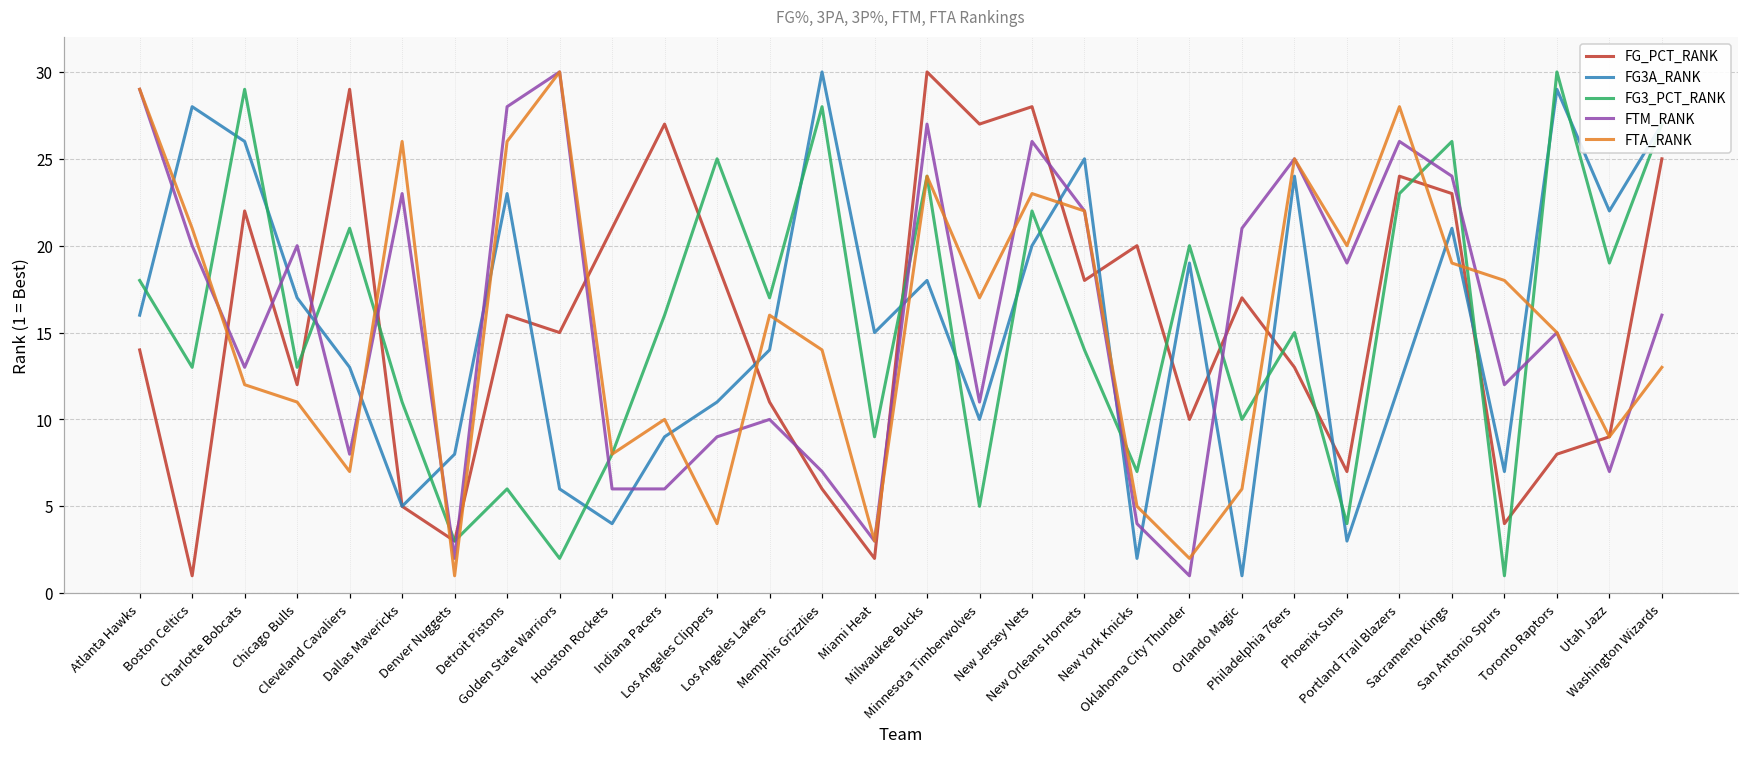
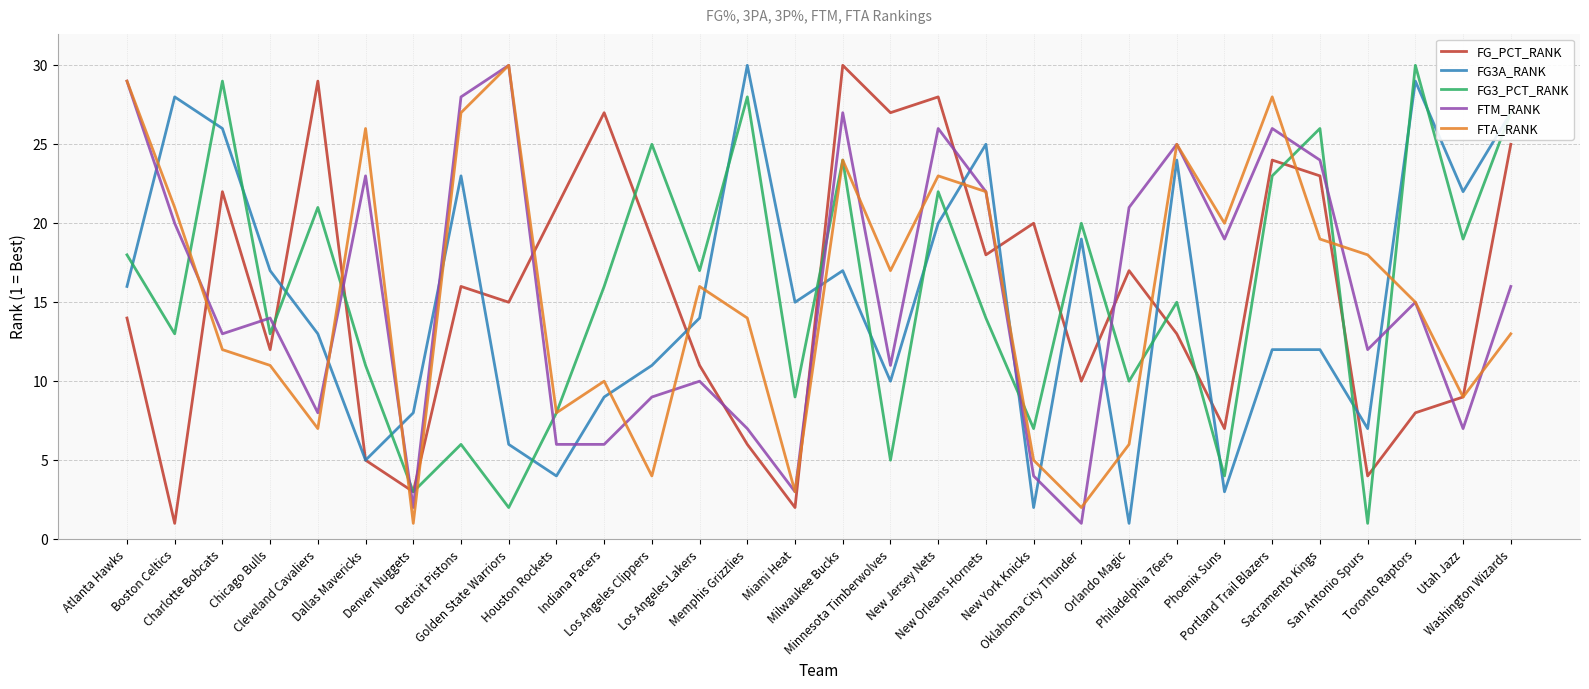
  {
    "FG_PCT_RANK": {
      "Atlanta Hawks": 14,
      "Boston Celtics": 1,
      "Charlotte Bobcats": 22,
      "Chicago Bulls": 12,
      "Cleveland Cavaliers": 29,
      "Detroit Pistons": 16,
      "Golden State Warriors": 15,
      "Houston Rockets": 21,
      "Indiana Pacers": 27,
      "Los Angeles Clippers": 19,
      "Los Angeles Lakers": 11,
      "Memphis Grizzlies": 6,
      "Miami Heat": 2,
      "Milwaukee Bucks": 30,
      "Minnesota Timberwolves": 27,
      "New Jersey Nets": 28,
      "New Orleans Hornets": 18,
      "New York Knicks": 20,
      "Oklahoma City Thunder": 10,
      "Orlando Magic": 17,
      "Philadelphia 76ers": 13,
      "Phoenix Suns": 7,
      "Portland Trail Blazers": 24,
      "Sacramento Kings": 23,
      "San Antonio Spurs": 4,
      "Toronto Raptors": 8,
      "Washington Wizards": 25
    },
    "FG3A_RANK": {
      "Atlanta Hawks": 16,
      "Boston Celtics": 28,
      "Charlotte Bobcats": 26,
      "Chicago Bulls": 17,
      "Cleveland Cavaliers": 13,
      "Denver Nuggets": 8,
      "Detroit Pistons": 23,
      "Golden State Warriors": 6,
      "Houston Rockets": 4,
      "Indiana Pacers": 9,
      "Los Angeles Clippers": 11,
      "Los Angeles Lakers": 14,
      "Memphis Grizzlies": 30,
      "Miami Heat": 15,
-     "Milwaukee Bucks": 18,
+     "Milwaukee Bucks": 17,
      "Minnesota Timberwolves": 10,
      "New Jersey Nets": 20,
      "New Orleans Hornets": 25,
      "New York Knicks": 2,
      "Oklahoma City Thunder": 19,
      "Orlando Magic": 1,
      "Philadelphia 76ers": 24,
      "Phoenix Suns": 3,
      "Portland Trail Blazers": 12,
-     "Sacramento Kings": 21,
+     "Sacramento Kings": 12,
      "San Antonio Spurs": 7,
      "Toronto Raptors": 29,
      "Utah Jazz": 22
    },
    "FG3_PCT_RANK": {
      "Atlanta Hawks": 18,
      "Boston Celtics": 13,
      "Charlotte Bobcats": 29,
      "Chicago Bulls": 13,
      "Cleveland Cavaliers": 21,
      "Dallas Mavericks": 11,
      "Detroit Pistons": 6,
      "Golden State Warriors": 2,
      "Indiana Pacers": 16,
      "Los Angeles Clippers": 25,
      "Los Angeles Lakers": 17,
      "Memphis Grizzlies": 28,
      "Miami Heat": 9,
      "Minnesota Timberwolves": 5,
      "New Jersey Nets": 22,
      "New Orleans Hornets": 14,
      "New York Knicks": 7,
      "Oklahoma City Thunder": 20,
      "Orlando Magic": 10,
      "Philadelphia 76ers": 15,
      "Phoenix Suns": 4,
      "Portland Trail Blazers": 23,
      "Sacramento Kings": 26,
      "San Antonio Spurs": 1,
      "Toronto Raptors": 30,
      "Utah Jazz": 19
    },
    "FTM_RANK": {
      "Boston Celtics": 20,
      "Charlotte Bobcats": 13,
-     "Chicago Bulls": 20,
+     "Chicago Bulls": 14,
      "Cleveland Cavaliers": 8,
      "Dallas Mavericks": 23,
      "Denver Nuggets": 2,
      "Detroit Pistons": 28,
      "Houston Rockets": 6,
      "Indiana Pacers": 6,
      "Los Angeles Clippers": 9,
      "Los Angeles Lakers": 10,
      "Memphis Grizzlies": 7,
      "Milwaukee Bucks": 27,
      "Minnesota Timberwolves": 11,
      "New Jersey Nets": 26,
      "New York Knicks": 4,
      "Oklahoma City Thunder": 1,
      "Orlando Magic": 21,
      "Phoenix Suns": 19,
      "Portland Trail Blazers": 26,
      "Sacramento Kings": 24,
      "San Antonio Spurs": 12,
      "Utah Jazz": 7,
      "Washington Wizards": 16
    },
    "FTA_RANK": {
      "Boston Celtics": 21,
      "Charlotte Bobcats": 12,
      "Chicago Bulls": 11,
      "Cleveland Cavaliers": 7,
      "Dallas Mavericks": 26,
      "Denver Nuggets": 1,
-     "Detroit Pistons": 26,
+     "Detroit Pistons": 27,
      "Indiana Pacers": 10,
      "Los Angeles Clippers": 4,
      "Los Angeles Lakers": 16,
      "Memphis Grizzlies": 14,
      "Minnesota Timberwolves": 17,
      "New Jersey Nets": 23,
      "New York Knicks": 5,
      "Oklahoma City Thunder": 2,
      "Orlando Magic": 6,
      "Phoenix Suns": 20,
      "Portland Trail Blazers": 28,
      "Sacramento Kings": 19,
      "San Antonio Spurs": 18,
      "Washington Wizards": 13
    }
  }
